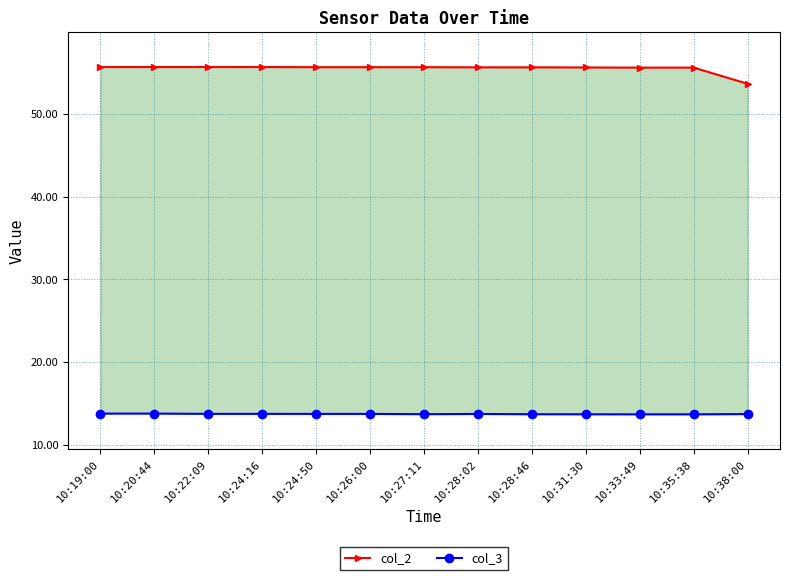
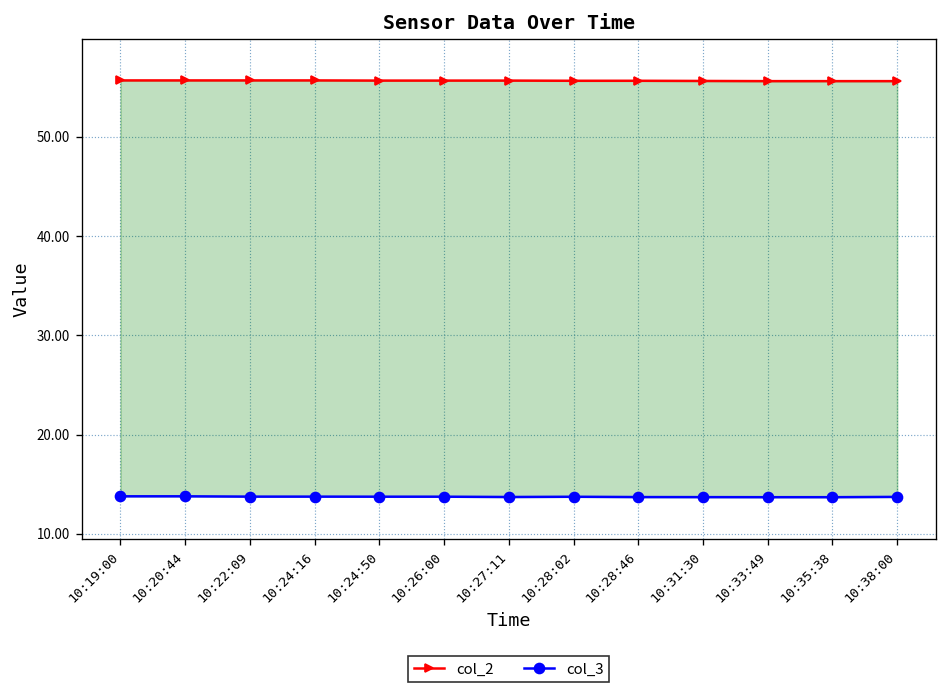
  {
    "col_2": {
      "10:19:00": 56,
      "10:20:44": 56,
      "10:22:09": 56,
      "10:24:16": 56,
      "10:24:50": 56,
      "10:26:00": 56,
      "10:27:11": 56,
      "10:28:02": 56,
      "10:28:46": 56,
      "10:31:30": 56,
      "10:33:49": 56,
      "10:35:38": 56,
-     "10:38:00": 54
+     "10:38:00": 56
    },
    "col_3": {
      "10:19:00": 14,
      "10:20:44": 14,
      "10:22:09": 14,
      "10:24:16": 14,
      "10:24:50": 14,
      "10:26:00": 14,
      "10:27:11": 14,
      "10:28:02": 14,
      "10:28:46": 14,
      "10:31:30": 14,
      "10:33:49": 14,
      "10:35:38": 14,
      "10:38:00": 14
    }
  }
